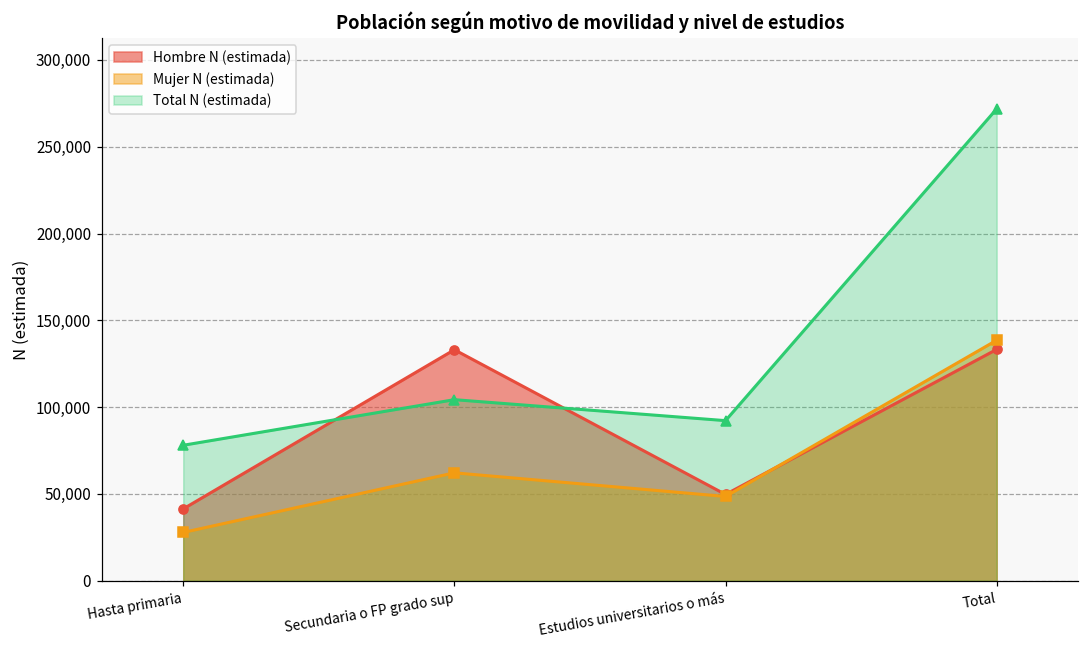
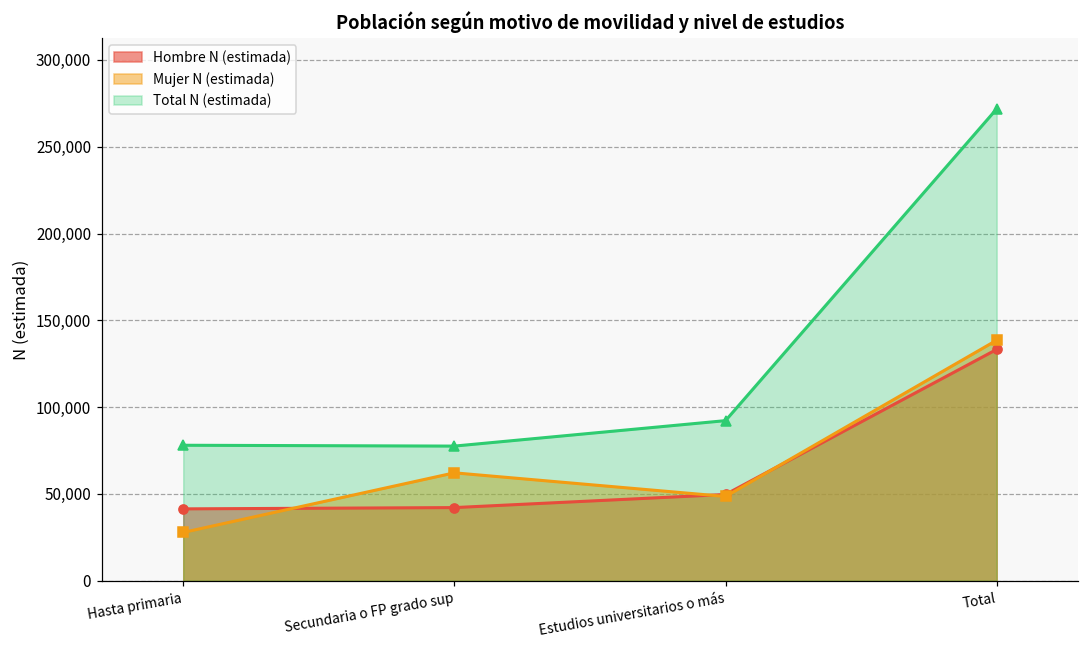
  {
    "Hombre N (estimada)": {
      "Hasta primaria": "41,000",
-     "Secundaria o FP grado sup": "133,000",
+     "Secundaria o FP grado sup": "42,000",
      "Total": "133,000"
    },
    "Mujer N (estimada)": {
      "Hasta primaria": "28,000",
      "Secundaria o FP grado sup": "62,000",
      "Total": "139,000"
    },
    "Total N (estimada)": {
      "Hasta primaria": "78,000",
-     "Secundaria o FP grado sup": "104,000",
+     "Secundaria o FP grado sup": "78,000",
      "Estudios universitarios o más": "92,000",
      "Total": "272,000"
    }
  }
